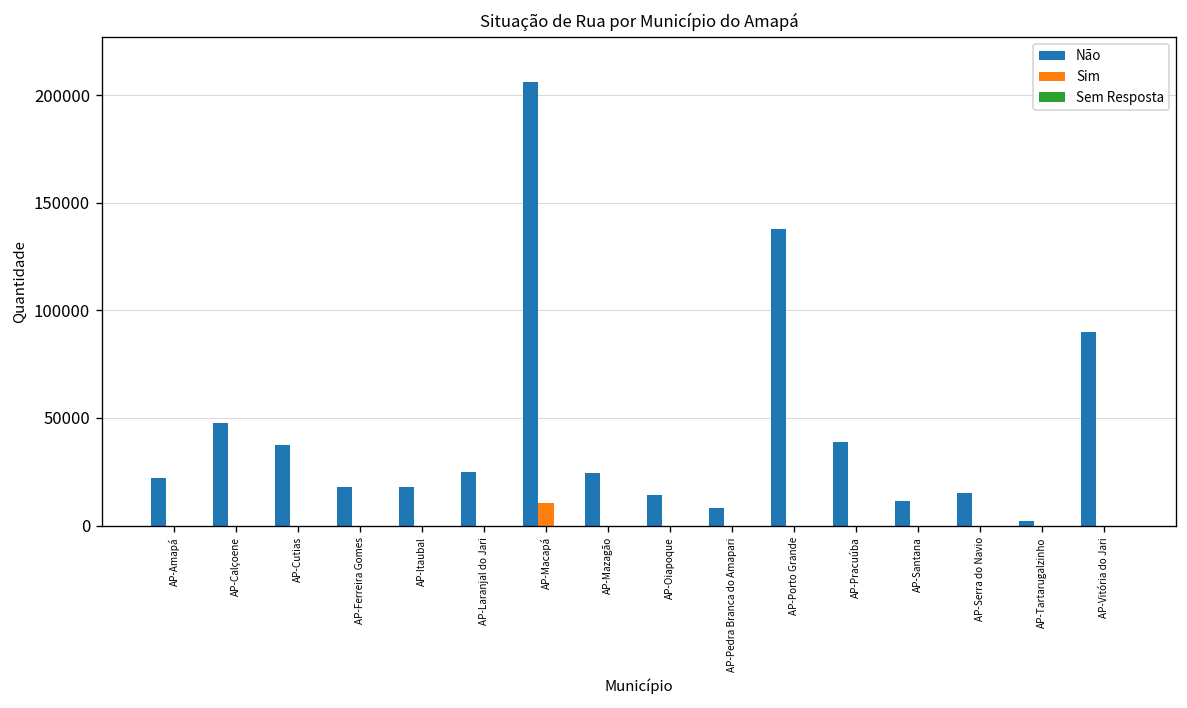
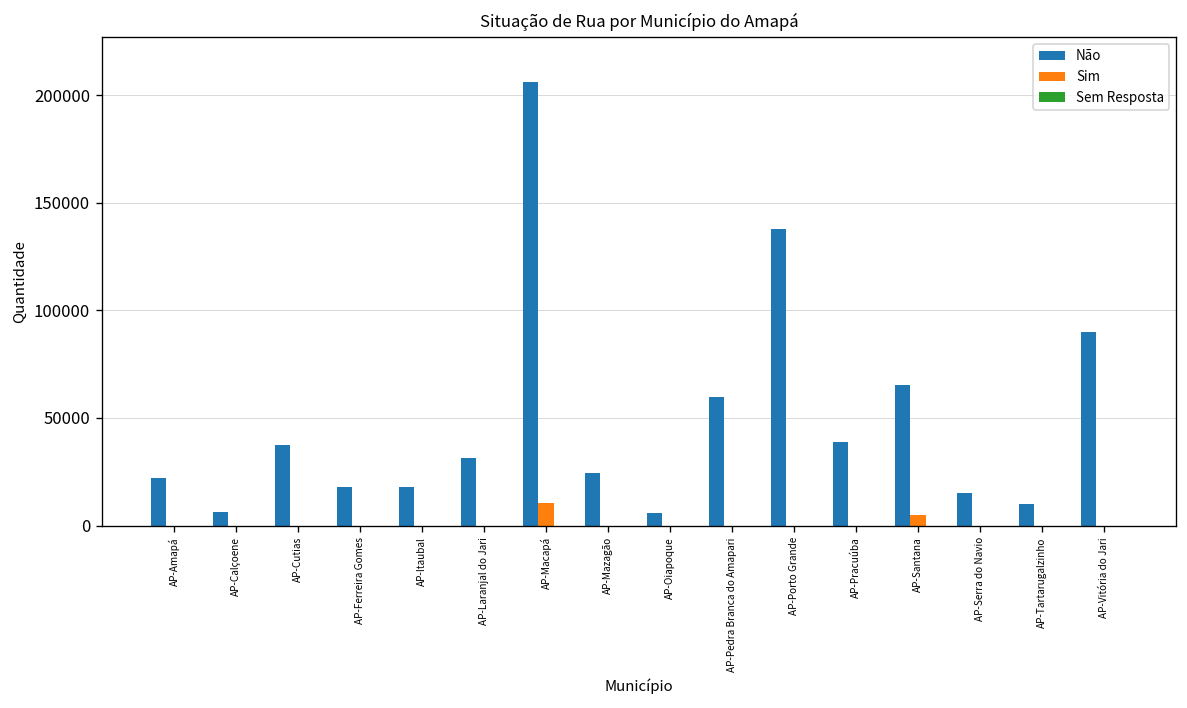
  {
    "Não": {
      "AP-Amapá": 22000,
-     "AP-Calçoene": 48000,
+     "AP-Calçoene": 7000,
      "AP-Cutias": 37000,
      "AP-Ferreira Gomes": 18000,
      "AP-Itaubal": 18000,
-     "AP-Laranjal do Jari": 25000,
+     "AP-Laranjal do Jari": 31000,
      "AP-Macapá": 206000,
      "AP-Mazagão": 25000,
-     "AP-Oiapoque": 14000,
-     "AP-Pedra Branca do Amapari": 8000,
+     "AP-Oiapoque": 6000,
+     "AP-Pedra Branca do Amapari": 60000,
      "AP-Porto Grande": 138000,
      "AP-Pracuúba": 39000,
-     "AP-Santana": 12000,
+     "AP-Santana": 65000,
      "AP-Serra do Navio": 15000,
-     "AP-Tartarugalzinho": 2000,
+     "AP-Tartarugalzinho": 10000,
      "AP-Vitória do Jari": 90000
    },
    "Sim": {
      "AP-Amapá": 0,
      "AP-Calçoene": 0,
      "AP-Cutias": 0,
      "AP-Ferreira Gomes": 0,
      "AP-Itaubal": 0,
      "AP-Laranjal do Jari": 0,
      "AP-Macapá": 10000,
      "AP-Mazagão": 0,
      "AP-Porto Grande": 0,
      "AP-Pracuúba": 0,
-     "AP-Santana": 0,
+     "AP-Santana": 5000,
      "AP-Serra do Navio": 0,
      "AP-Vitória do Jari": 0
    },
    "Sem Resposta": {
      "AP-Amapá": 0,
      "AP-Calçoene": 0,
      "AP-Cutias": 0,
      "AP-Ferreira Gomes": 0,
      "AP-Itaubal": 0,
      "AP-Laranjal do Jari": 0,
      "AP-Macapá": 0,
      "AP-Mazagão": 0,
      "AP-Oiapoque": 0,
      "AP-Pedra Branca do Amapari": 0,
      "AP-Porto Grande": 0,
      "AP-Pracuúba": 0,
      "AP-Santana": 0,
      "AP-Serra do Navio": 0,
      "AP-Tartarugalzinho": 0,
      "AP-Vitória do Jari": 0
    }
  }
